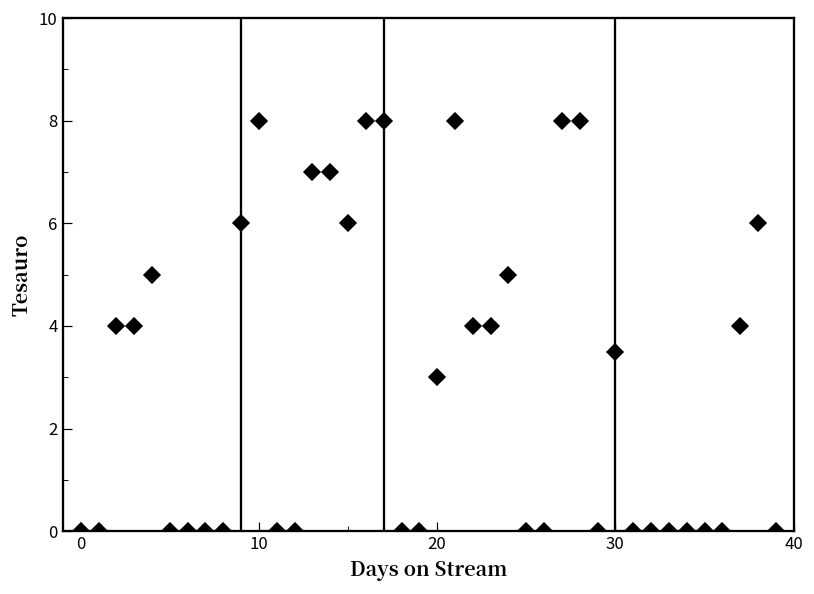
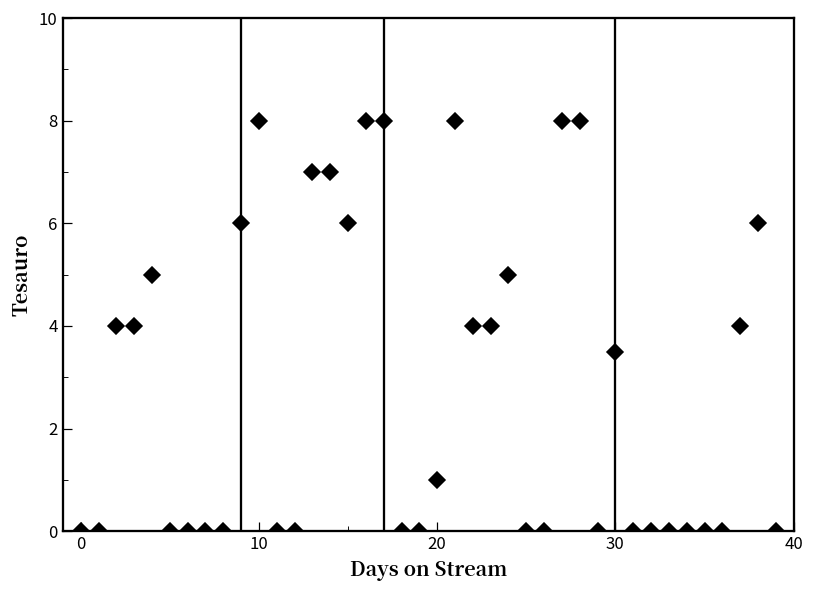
  {
    "0": 0,
    "10": 8,
-   "20": 3,
+   "20": 1,
    "30": 3.5
  }
